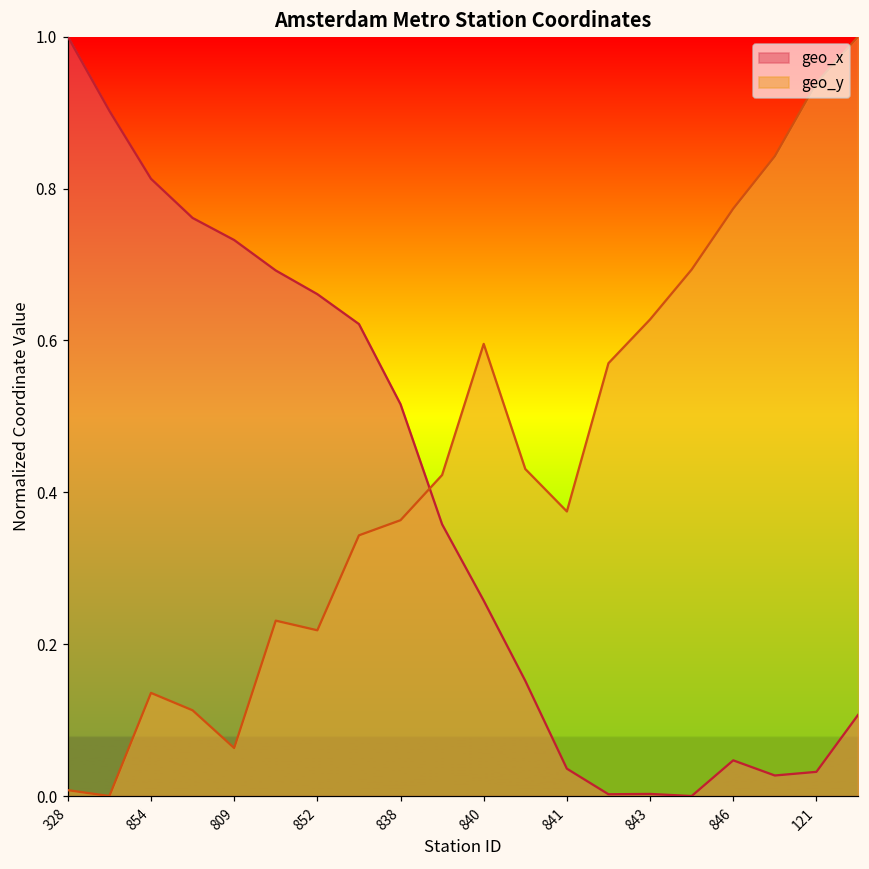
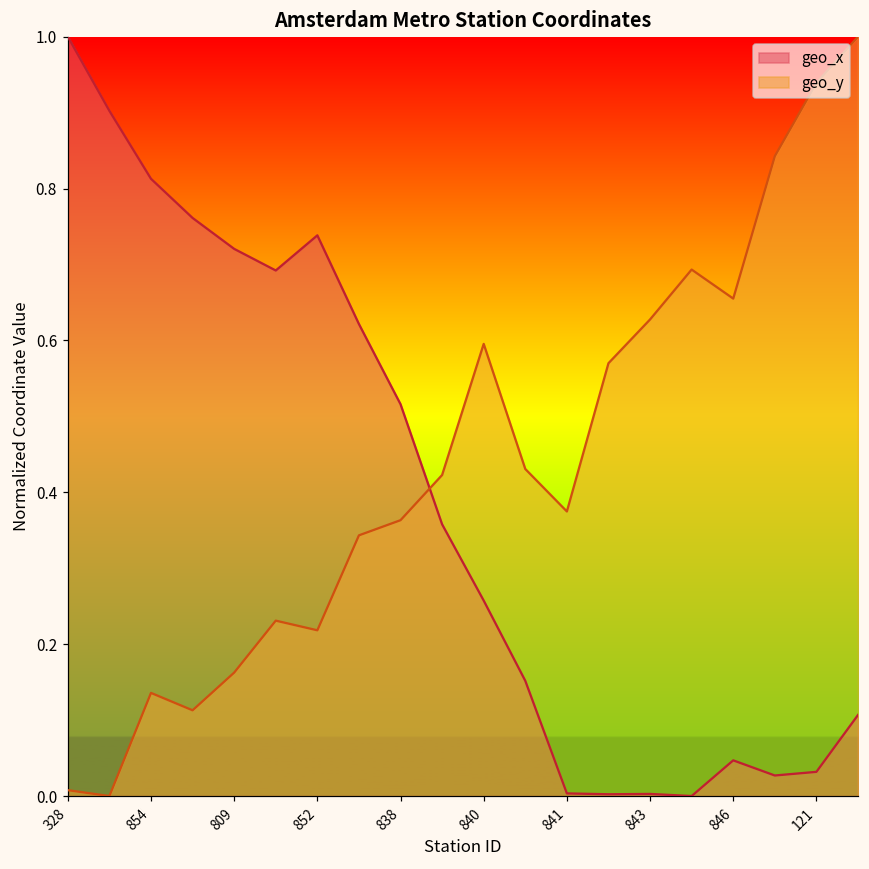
  {
    "geo_x": {
      "328": 1.00,
      "854": 0.81,
-     "809": 0.73,
-     "852": 0.66,
+     "809": 0.72,
+     "852": 0.74,
      "838": 0.52,
      "840": 0.26,
-     "841": 0.04,
+     "841": 0.00,
      "843": 0.00,
      "846": 0.05,
      "121": 0.03
    },
    "geo_y": {
      "328": 0.01,
      "854": 0.14,
-     "809": 0.06,
+     "809": 0.16,
      "852": 0.22,
      "838": 0.36,
      "840": 0.60,
      "841": 0.37,
      "843": 0.63,
-     "846": 0.77
+     "846": 0.66
    }
  }
